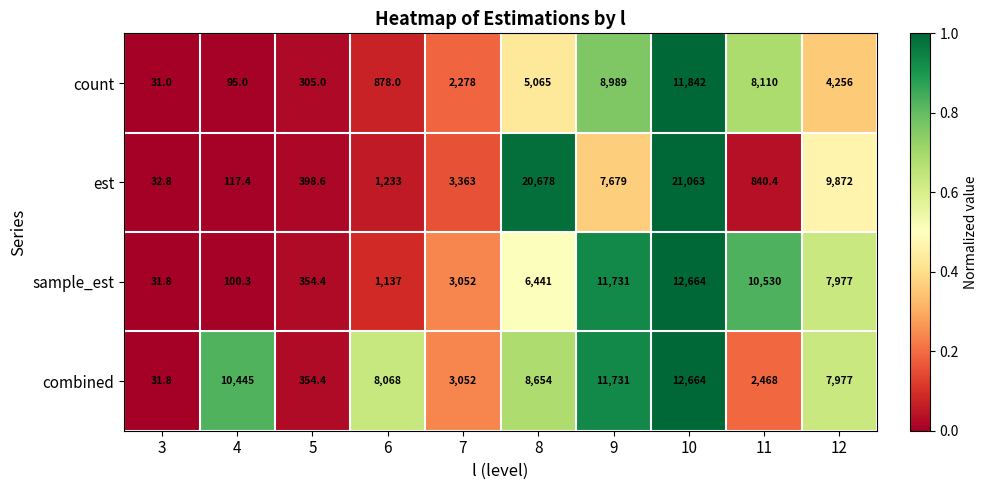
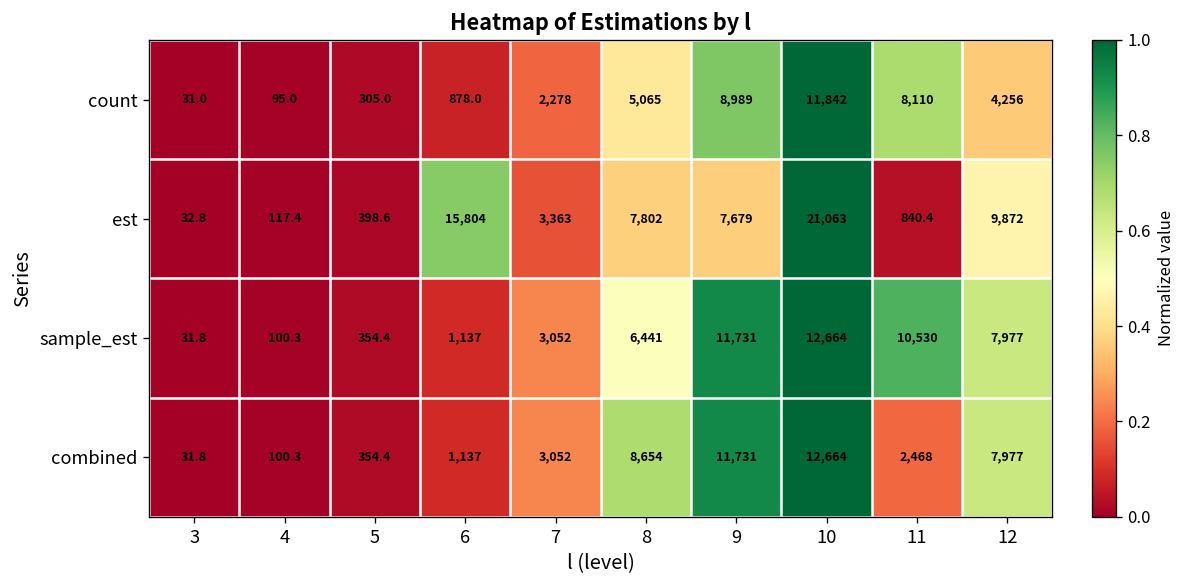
  {
    "count": {
      "3": "31.0",
      "4": "95.0",
      "5": "305.0",
      "6": "878.0",
      "7": "2,278",
      "8": "5,065",
      "9": "8,989",
      "10": "11,842",
      "11": "8,110",
      "12": "4,256"
    },
    "est": {
      "3": "32.8",
      "4": "117.4",
      "5": "398.6",
-     "6": "1,233",
+     "6": "15,804",
      "7": "3,363",
-     "8": "20,678",
+     "8": "7,802",
      "9": "7,679",
      "10": "21,063",
      "11": "840.4",
      "12": "9,872"
    },
    "sample_est": {
      "3": "31.8",
      "4": "100.3",
      "5": "354.4",
      "6": "1,137",
      "7": "3,052",
      "8": "6,441",
      "9": "11,731",
      "10": "12,664",
      "11": "10,530",
      "12": "7,977"
    },
    "combined": {
      "3": "31.8",
-     "4": "10,445",
+     "4": "100.3",
      "5": "354.4",
-     "6": "8,068",
+     "6": "1,137",
      "7": "3,052",
      "8": "8,654",
      "9": "11,731",
      "10": "12,664",
      "11": "2,468",
      "12": "7,977"
    }
  }
